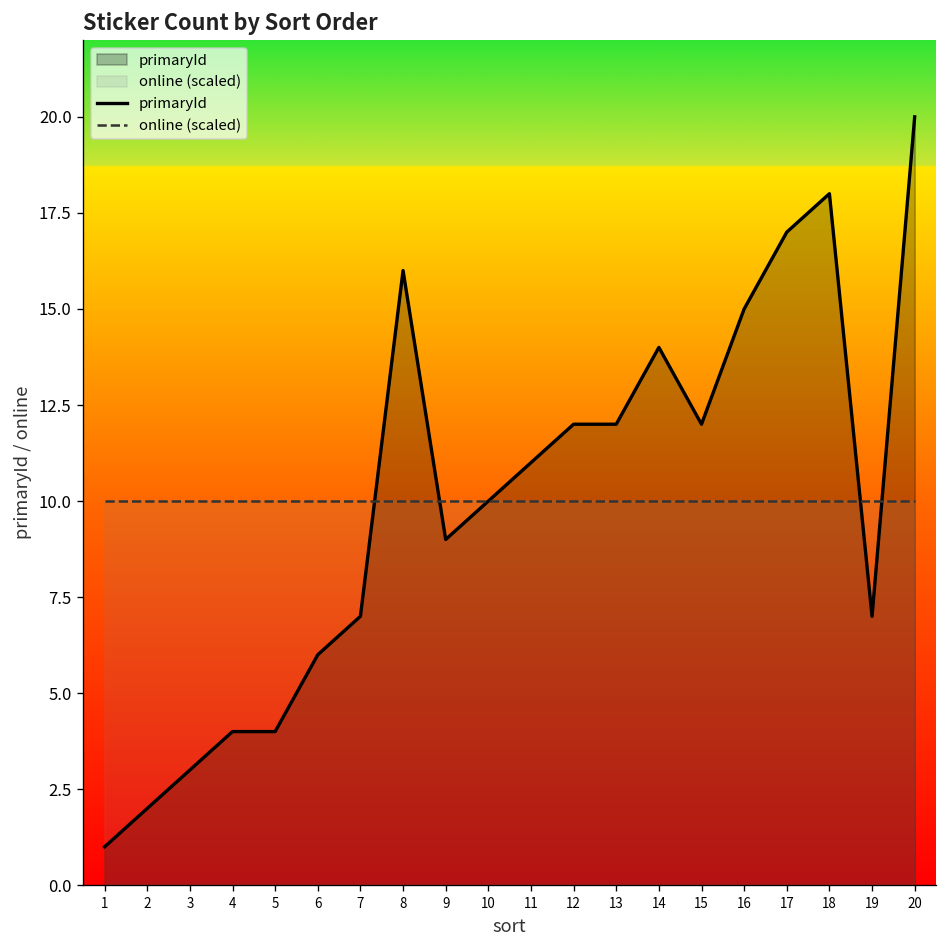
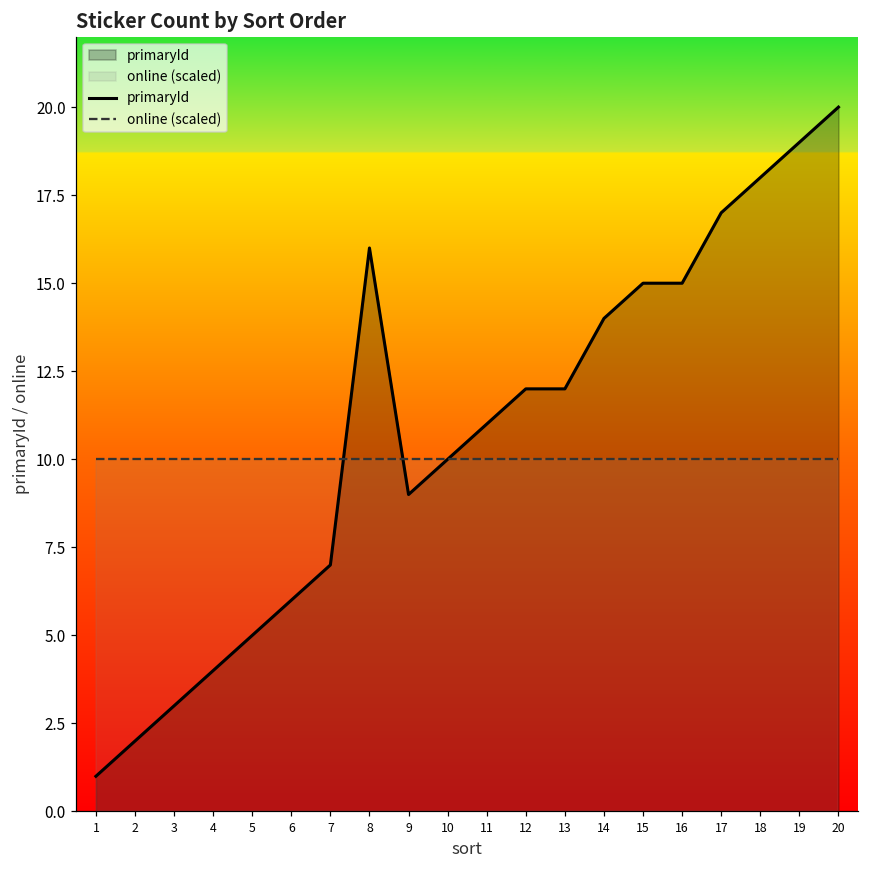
  {
    "primaryId": {
      "1": 1,
      "2": 2,
      "3": 3,
      "4": 4,
-     "5": 4,
+     "5": 5,
      "6": 6,
      "7": 7,
      "8": 16,
      "9": 9,
      "11": 11,
      "12": 12,
      "13": 12,
      "14": 14,
-     "15": 12,
+     "15": 15,
      "16": 15,
      "17": 17,
      "18": 18,
-     "19": 7,
+     "19": 19,
      "20": 20
    }
  }
